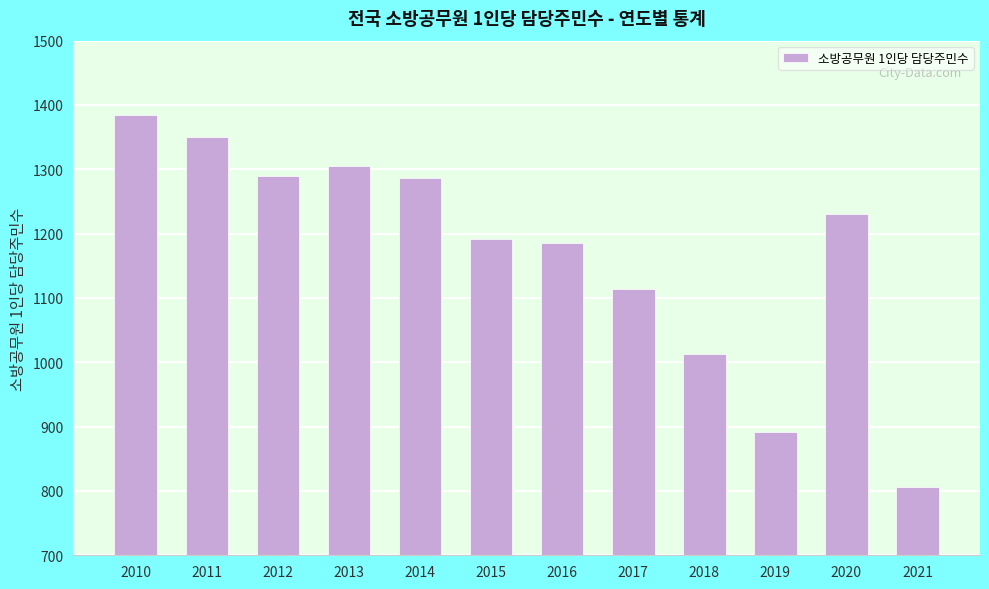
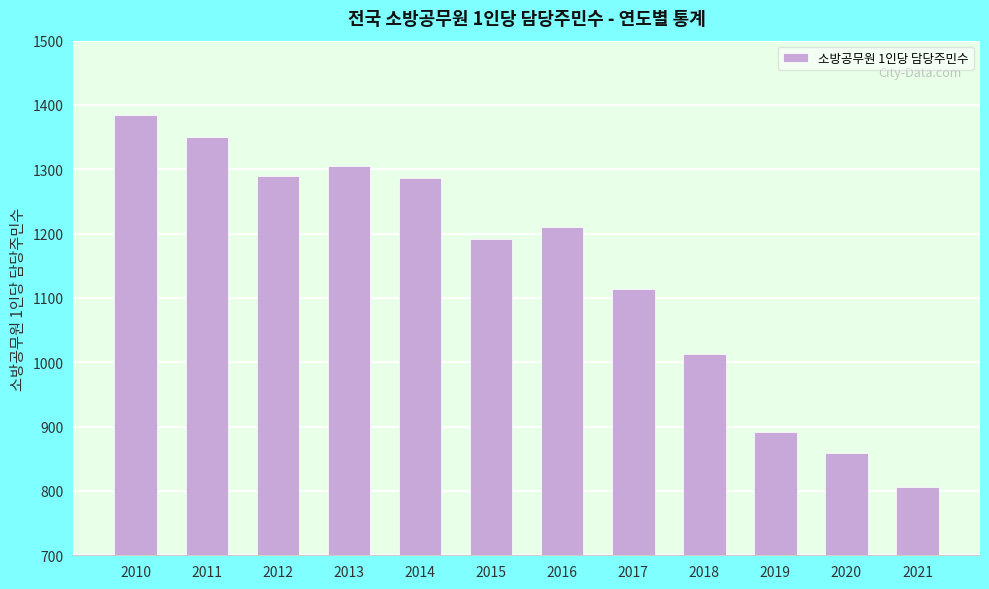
  {
    "2010": 1390,
    "2011": 1350,
    "2012": 1290,
    "2013": 1310,
    "2014": 1290,
    "2015": 1190,
-   "2016": 1190,
+   "2016": 1210,
    "2017": 1110,
    "2018": 1010,
    "2019": 890,
-   "2020": 1230,
+   "2020": 860,
    "2021": 810
  }
